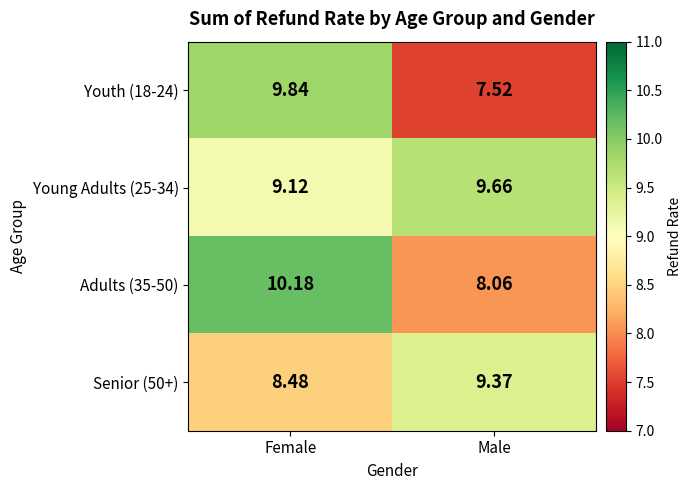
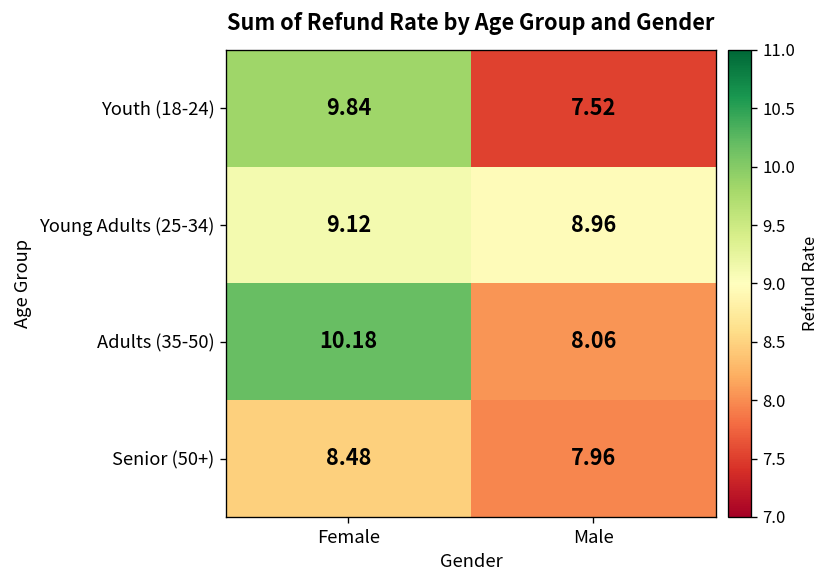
  {
    "Youth (18-24)": {
      "Female": 9.84,
      "Male": 7.52
    },
    "Young Adults (25-34)": {
      "Female": 9.12,
-     "Male": 9.66
+     "Male": 8.96
    },
    "Adults (35-50)": {
      "Female": 10.18,
      "Male": 8.06
    },
    "Senior (50+)": {
      "Female": 8.48,
-     "Male": 9.37
+     "Male": 7.96
    }
  }
